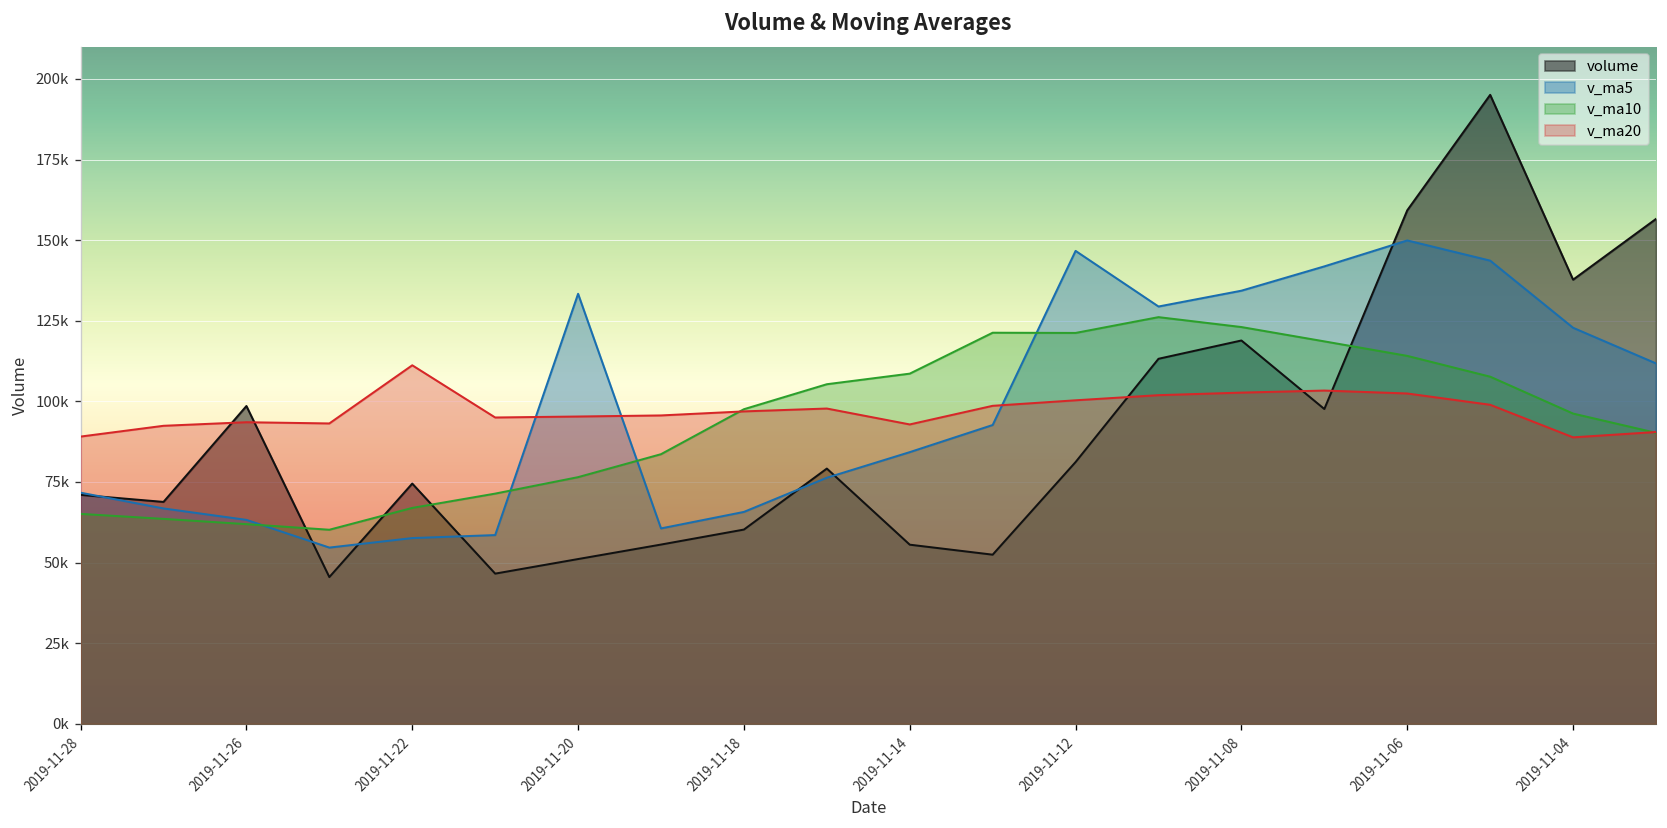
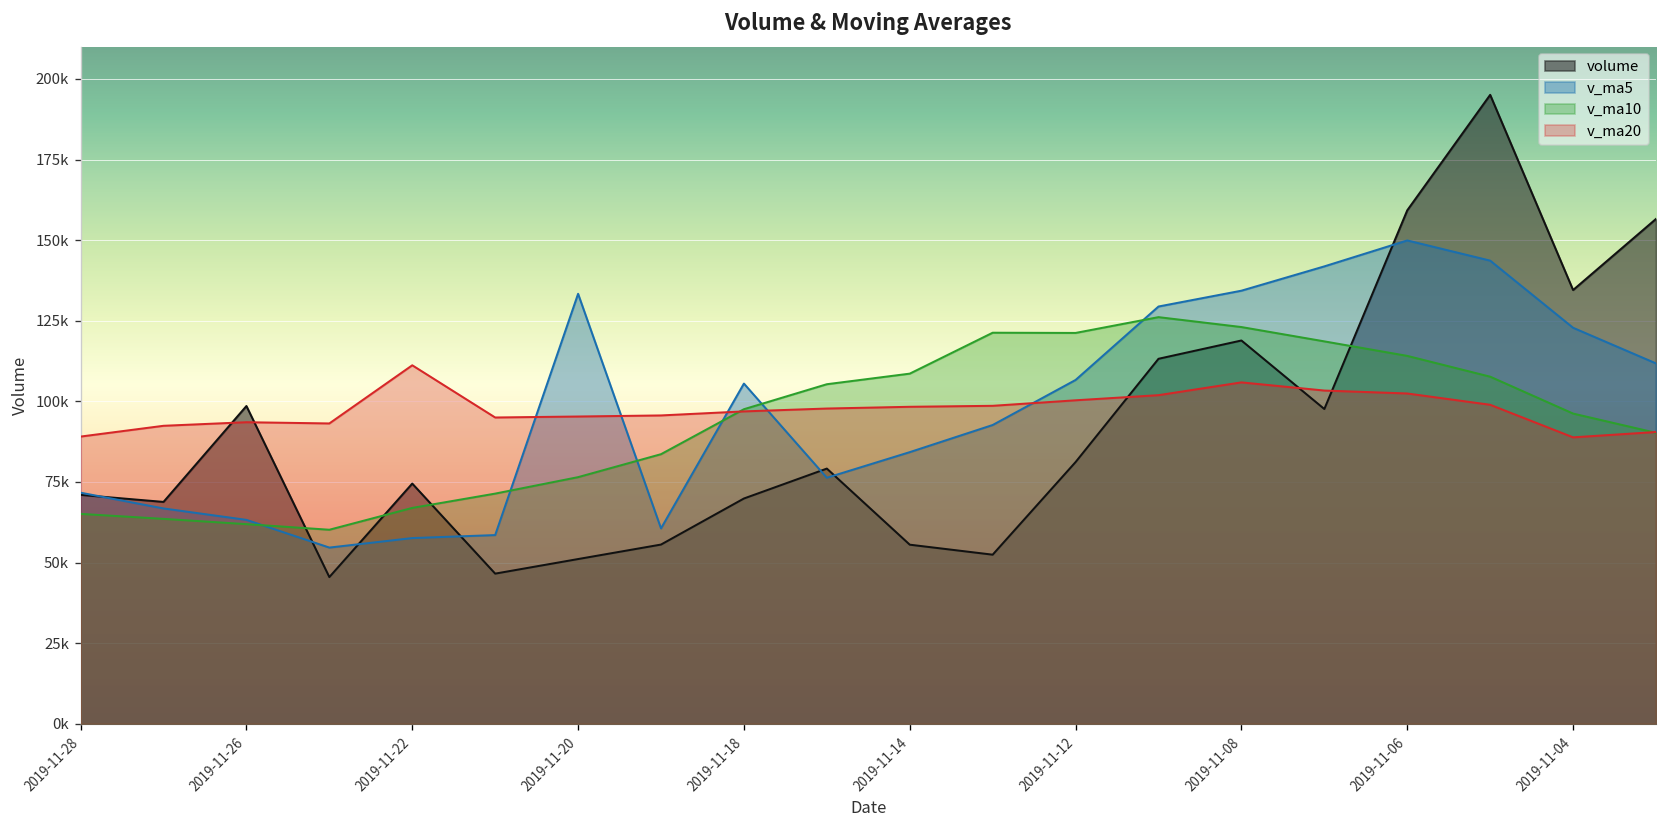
  {
    "volume": {
      "2019-11-26": 99000,
      "2019-11-22": 75000,
      "2019-11-20": 51000,
-     "2019-11-18": 60000,
+     "2019-11-18": 70000,
      "2019-11-14": 56000,
      "2019-11-12": 81000,
      "2019-11-08": 119000,
      "2019-11-06": 159000,
-     "2019-11-04": 138000
+     "2019-11-04": 135000
    },
    "v_ma5": {
      "2019-11-26": 63000,
      "2019-11-22": 58000,
      "2019-11-20": 133000,
-     "2019-11-18": 66000,
+     "2019-11-18": 106000,
      "2019-11-14": 84000,
-     "2019-11-12": 147000,
+     "2019-11-12": 107000,
      "2019-11-08": 134000,
      "2019-11-06": 150000,
      "2019-11-04": 123000
    },
    "v_ma10": {
      "2019-11-28": 65000,
      "2019-11-26": 62000,
      "2019-11-22": 67000,
      "2019-11-20": 76000,
      "2019-11-14": 109000,
      "2019-11-12": 121000,
      "2019-11-08": 123000,
      "2019-11-06": 114000,
      "2019-11-04": 96000
    },
    "v_ma20": {
      "2019-11-28": 89000,
      "2019-11-26": 94000,
      "2019-11-22": 111000,
      "2019-11-20": 95000,
-     "2019-11-14": 93000,
+     "2019-11-14": 98000,
      "2019-11-12": 100000,
-     "2019-11-08": 103000,
+     "2019-11-08": 106000,
      "2019-11-06": 102000,
      "2019-11-04": 89000
    }
  }
